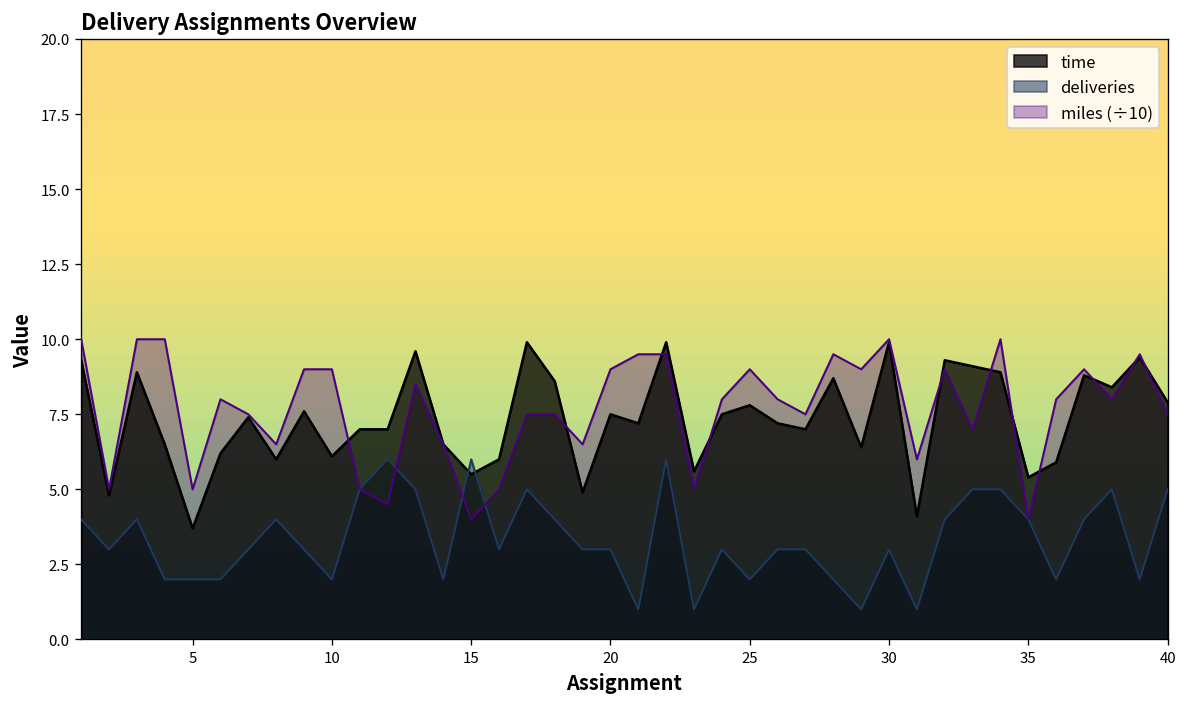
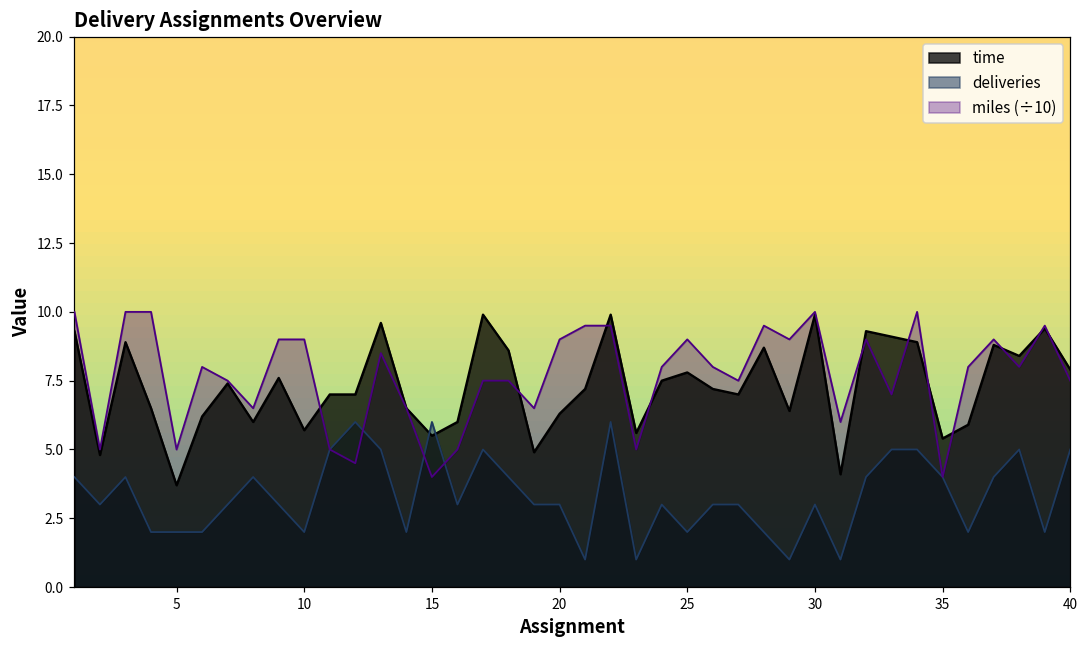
  {
    "time": {
      "5": 3.7,
-     "10": 6.1,
+     "10": 5.7,
      "15": 5.5,
-     "20": 7.5,
+     "20": 6.3,
      "25": 7.8,
      "35": 5.4,
      "40": 7.9
    },
    "deliveries": {
      "5": 2.0,
      "10": 2.0,
      "15": 6.0,
      "20": 3.0,
      "25": 2.0,
      "30": 3.0,
      "40": 5.0
    },
    "miles (÷10)": {
      "5": 5.0,
      "10": 9.0,
      "15": 4.0,
      "20": 9.0,
      "25": 9.0,
      "40": 7.5
    }
  }
